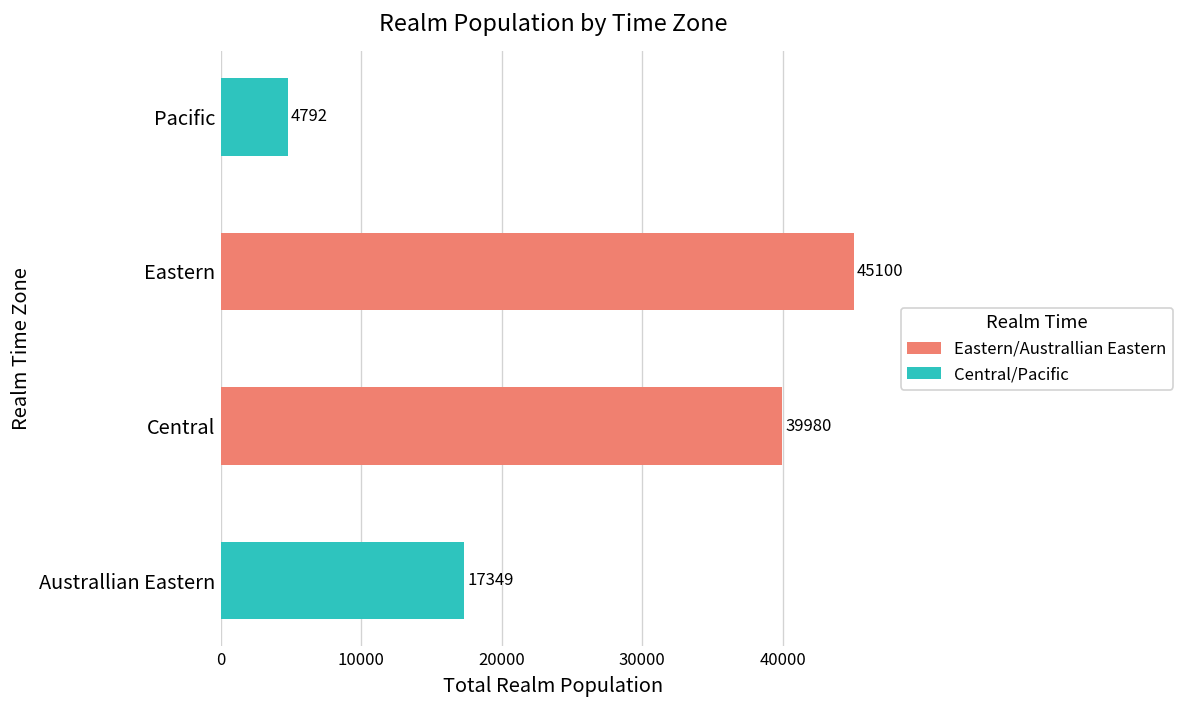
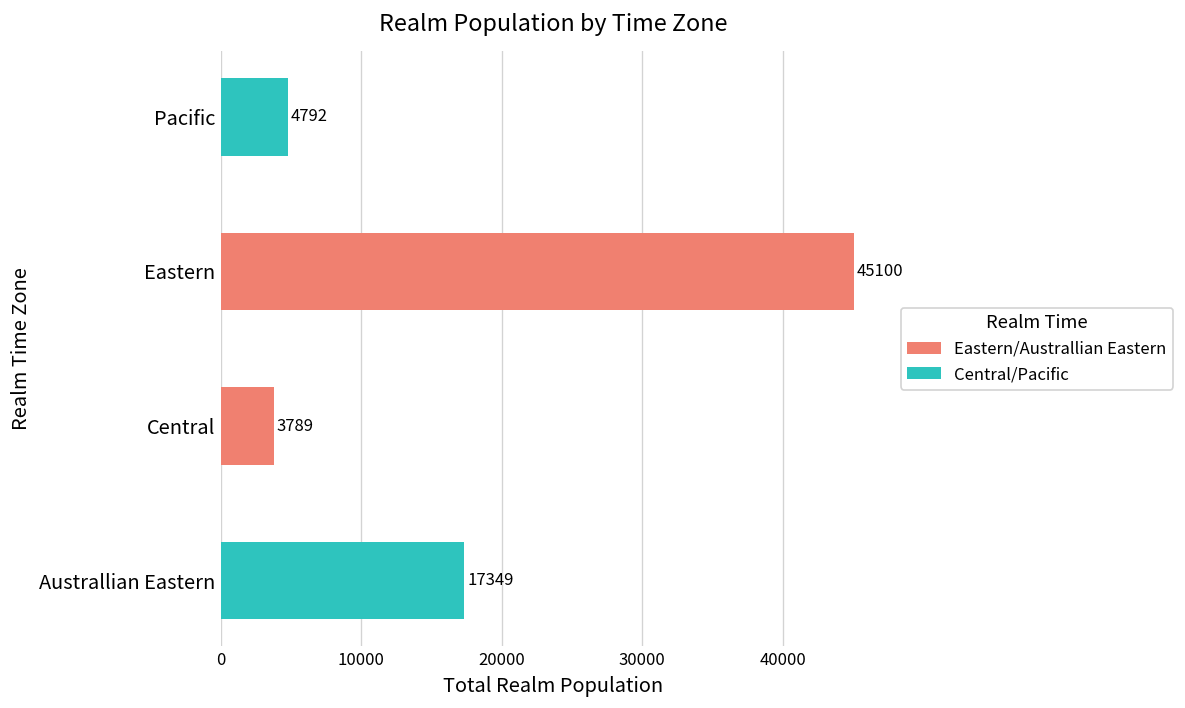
  {
    "Pacific": 4792,
    "Eastern": 45100,
-   "Central": 39980,
+   "Central": 3789,
    "Australlian Eastern": 17349
  }
